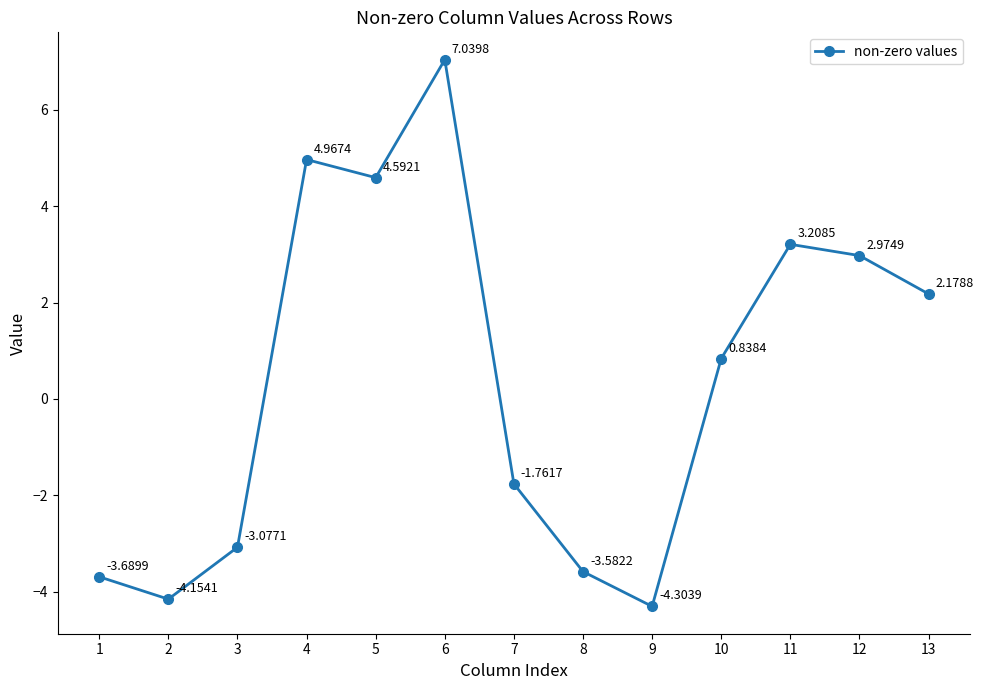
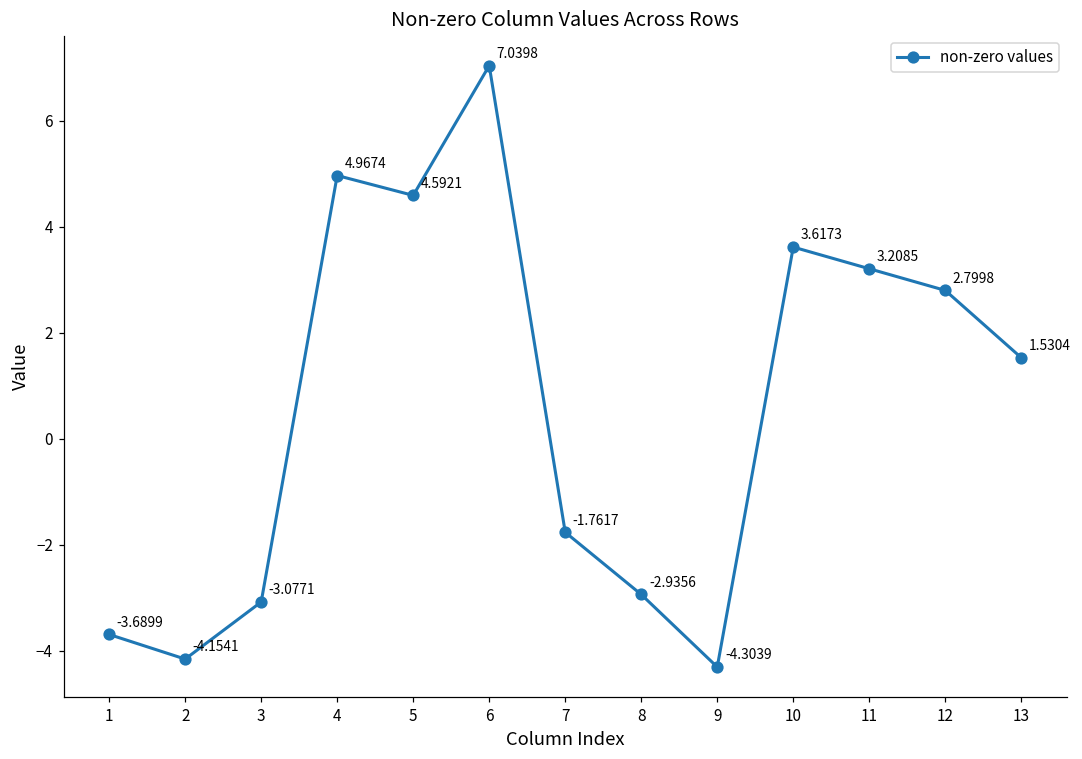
  {
    "1": -3.6899,
    "2": -4.1541,
    "3": -3.0771,
    "4": 4.9674,
    "5": 4.5921,
    "6": 7.0398,
    "7": -1.7617,
-   "8": -3.5822,
+   "8": -2.9356,
    "9": -4.3039,
-   "10": 0.8384,
+   "10": 3.6173,
    "11": 3.2085,
-   "12": 2.9749,
-   "13": 2.1788
+   "12": 2.7998,
+   "13": 1.5304
  }
